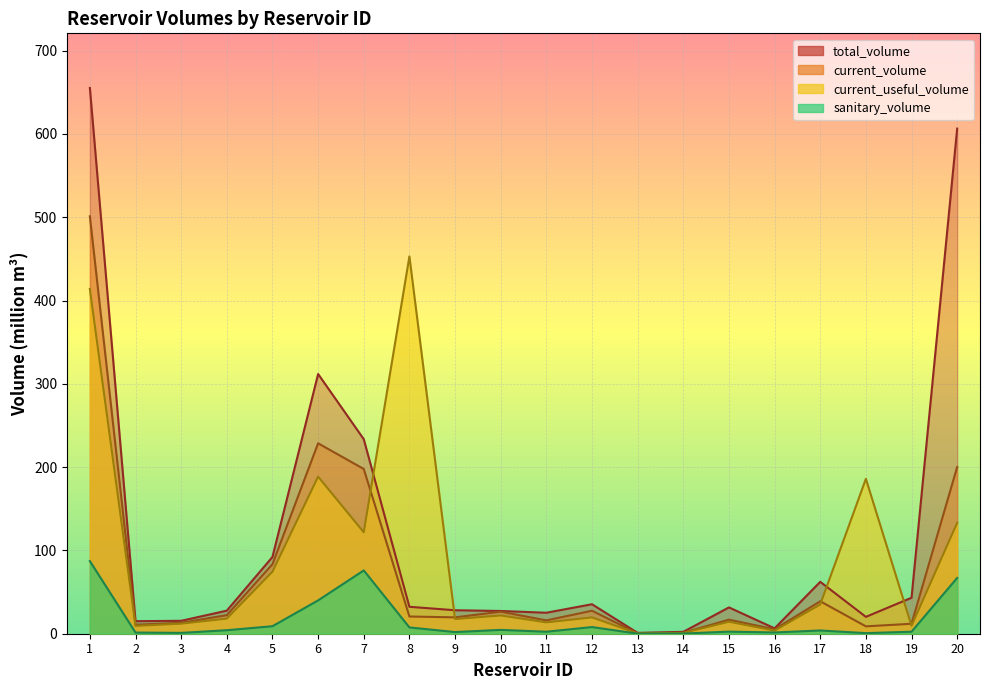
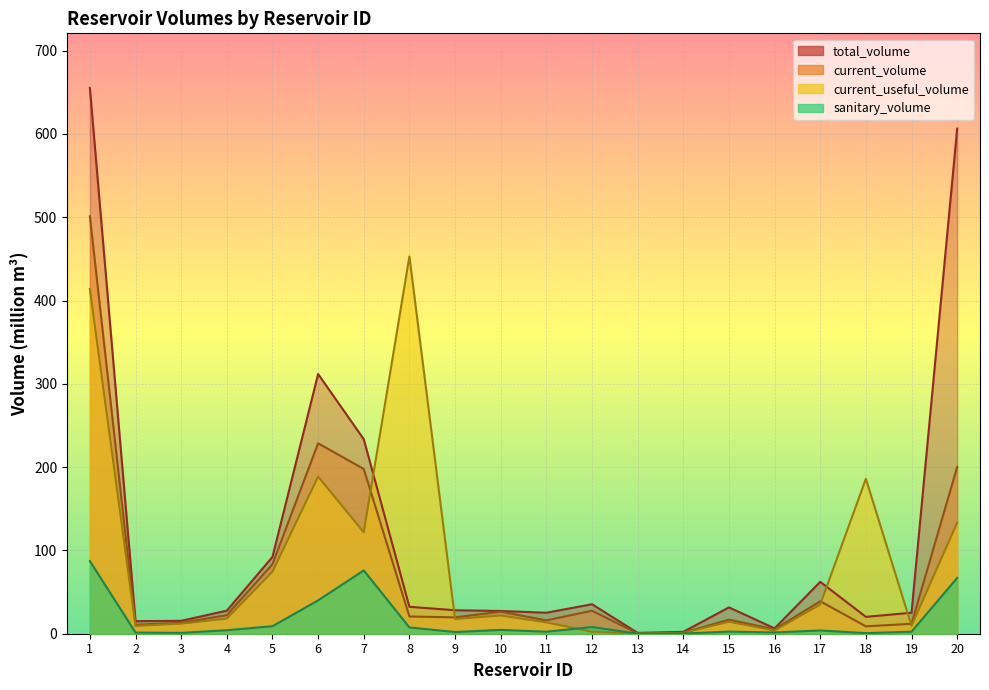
  {
    "total_volume": {
      "1": 660,
      "2": 20,
      "4": 30,
      "5": 90,
      "6": 310,
      "7": 230,
      "8": 30,
      "9": 30,
      "11": 30,
      "12": 40,
      "15": 30,
      "17": 60,
      "18": 20,
-     "19": 40,
+     "19": 30,
      "20": 610
    },
    "current_volume": {
      "1": 500,
      "4": 20,
      "5": 80,
      "6": 230,
      "7": 200,
      "8": 20,
      "12": 30,
      "17": 40,
      "18": 10,
      "20": 200
    },
    "current_useful_volume": {
      "1": 410,
      "4": 20,
      "5": 70,
      "6": 190,
      "7": 120,
      "8": 450,
      "10": 20,
-     "12": 20,
+     "12": 0,
      "17": 40,
      "18": 190,
      "20": 130
    },
    "sanitary_volume": {
      "1": 90,
      "2": 0,
      "3": 0,
      "4": 0,
      "5": 10,
      "6": 40,
      "7": 80,
      "8": 10,
      "9": 0,
      "10": 0,
      "11": 0,
      "12": 10,
      "15": 0,
      "17": 0,
      "18": 0,
      "19": 0,
      "20": 70
    }
  }
